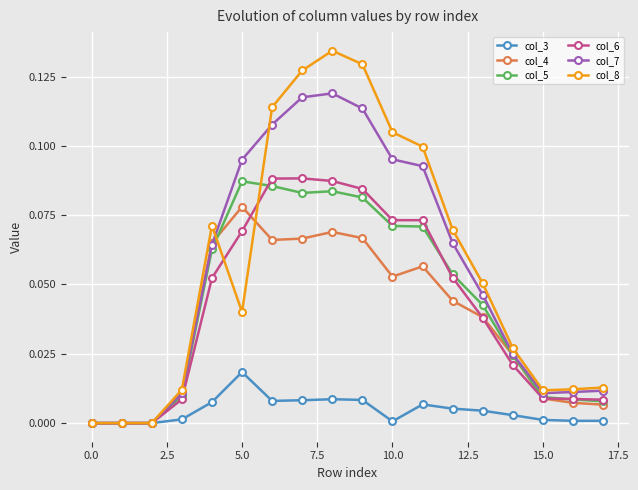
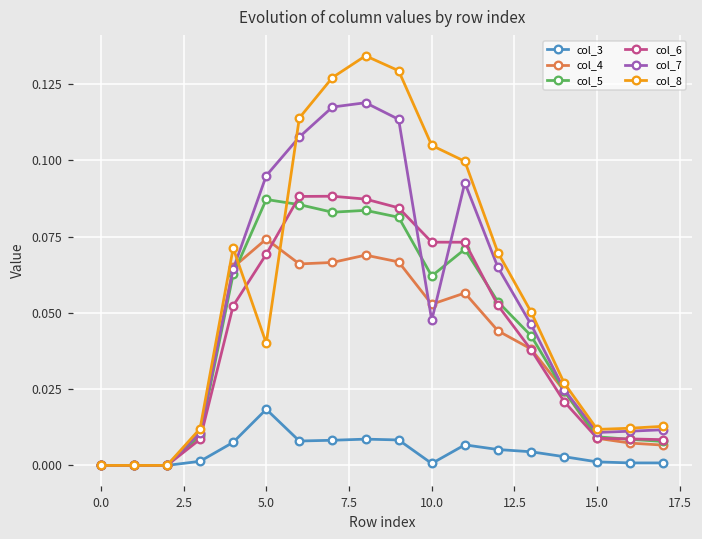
  {
    "col_3": {
      "5.0": 0.018,
      "10.0": 0.001,
      "15.0": 0.001
    },
    "col_4": {
-     "5.0": 0.078,
+     "5.0": 0.074,
      "10.0": 0.053
    },
    "col_5": {
      "5.0": 0.087,
-     "10.0": 0.071
+     "10.0": 0.062
    },
    "col_6": {
      "5.0": 0.069,
      "10.0": 0.073
    },
    "col_7": {
      "5.0": 0.095,
-     "10.0": 0.095,
+     "10.0": 0.048,
      "15.0": 0.011
    },
    "col_8": {
      "5.0": 0.040,
      "10.0": 0.105,
      "15.0": 0.012
    }
  }
